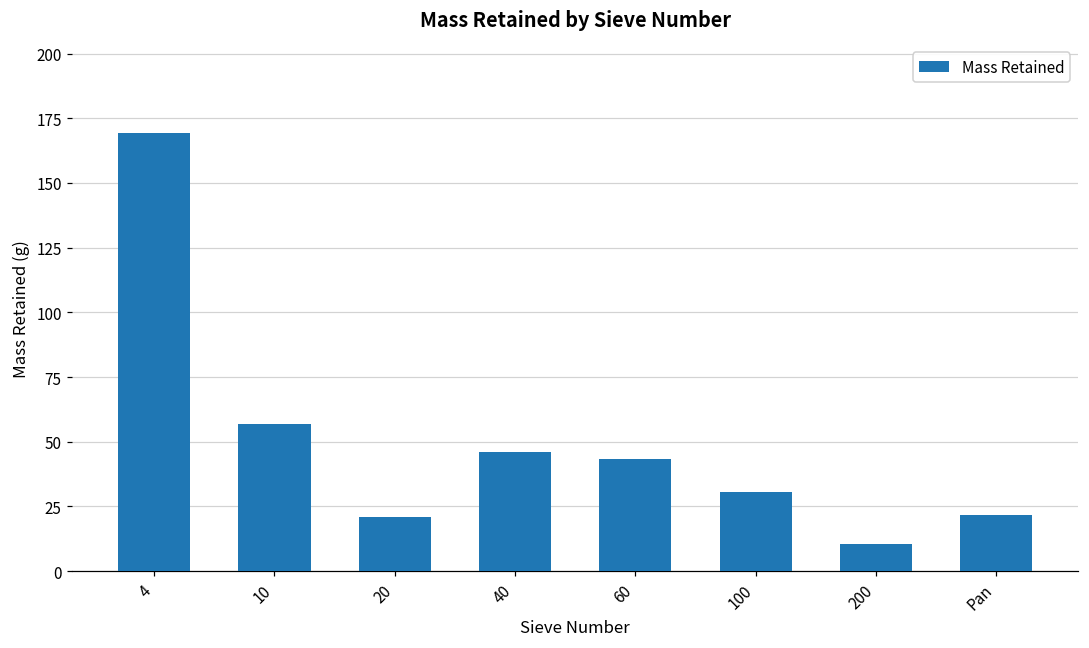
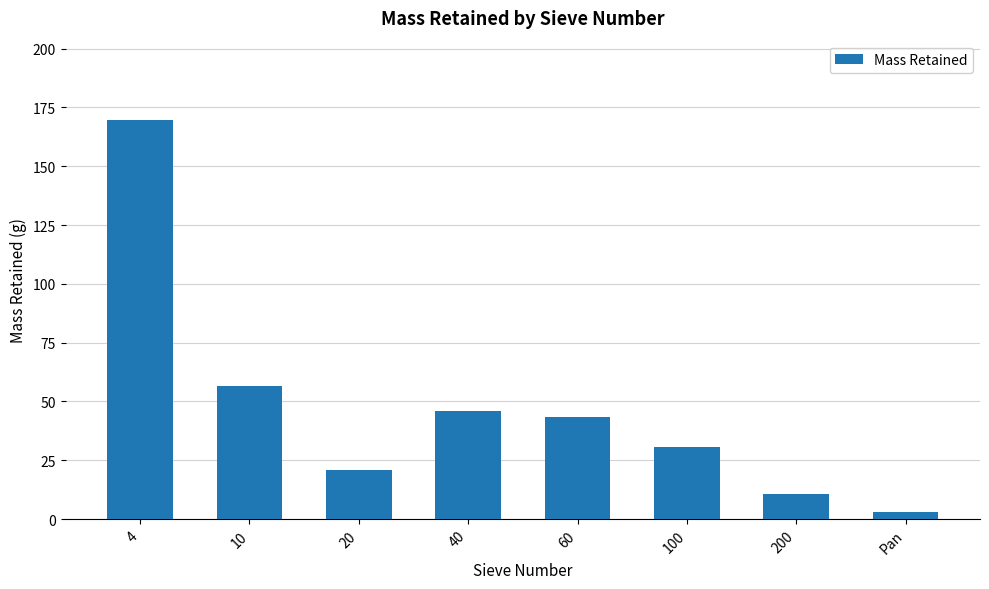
  {
    "4": 170,
    "10": 57,
    "20": 21,
    "40": 46,
    "60": 44,
    "100": 31,
    "200": 11,
-   "Pan": 22
+   "Pan": 3
  }
